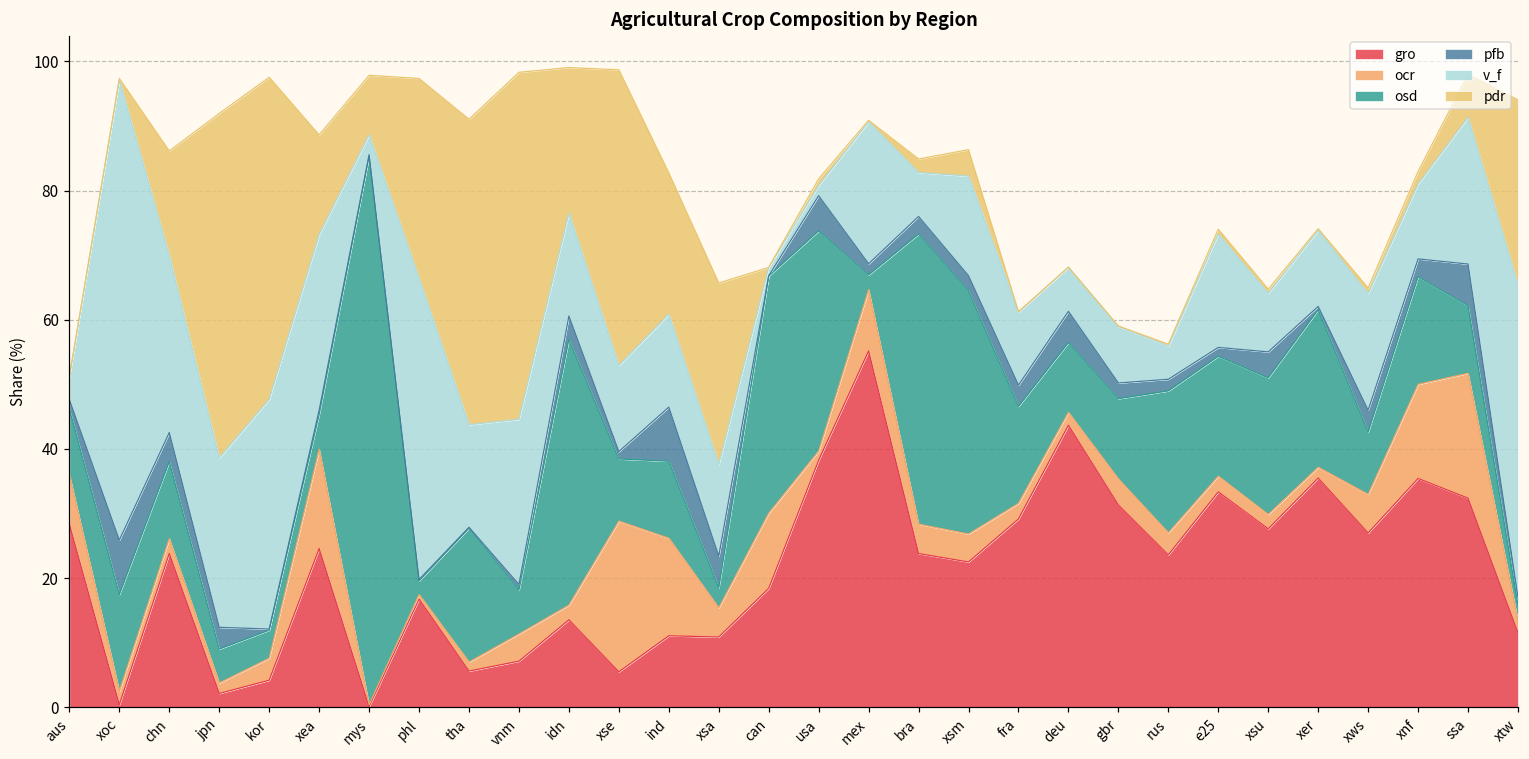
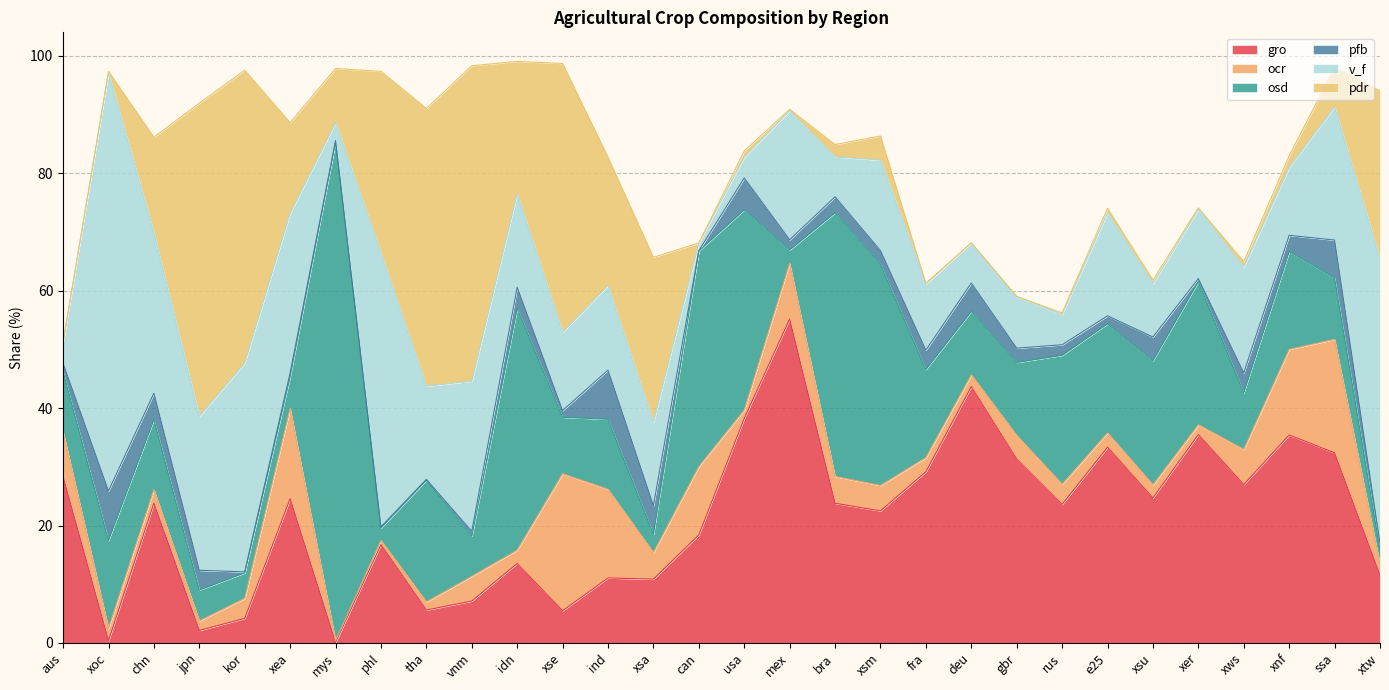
  {
    "gro": {
      "aus": 28,
      "xoc": 0,
      "chn": 24,
      "jpn": 2,
      "kor": 4,
      "xea": 25,
      "phl": 17,
      "tha": 6,
      "vnm": 7,
      "idn": 14,
      "xse": 5,
      "ind": 11,
      "xsa": 11,
      "can": 18,
      "usa": 38,
      "mex": 55,
      "bra": 24,
      "xsm": 23,
      "fra": 29,
      "deu": 44,
      "gbr": 31,
      "rus": 24,
      "e25": 33,
-     "xsu": 28,
+     "xsu": 25,
      "xer": 36,
      "xws": 27,
      "xnf": 35,
      "ssa": 32,
      "xtw": 12
    },
    "v_f": {
      "chn": 27,
      "jpn": 26,
      "kor": 36,
      "xea": 27,
      "mys": 3,
      "phl": 47,
      "tha": 16,
      "vnm": 26,
      "idn": 16,
      "xse": 13,
      "ind": 14,
      "xsa": 14,
-     "usa": 2,
+     "usa": 4,
      "bra": 7,
      "xsm": 15,
      "e25": 18,
      "xsu": 9,
      "xws": 18,
      "xnf": 12,
      "ssa": 23,
      "xtw": 48
    }
  }
